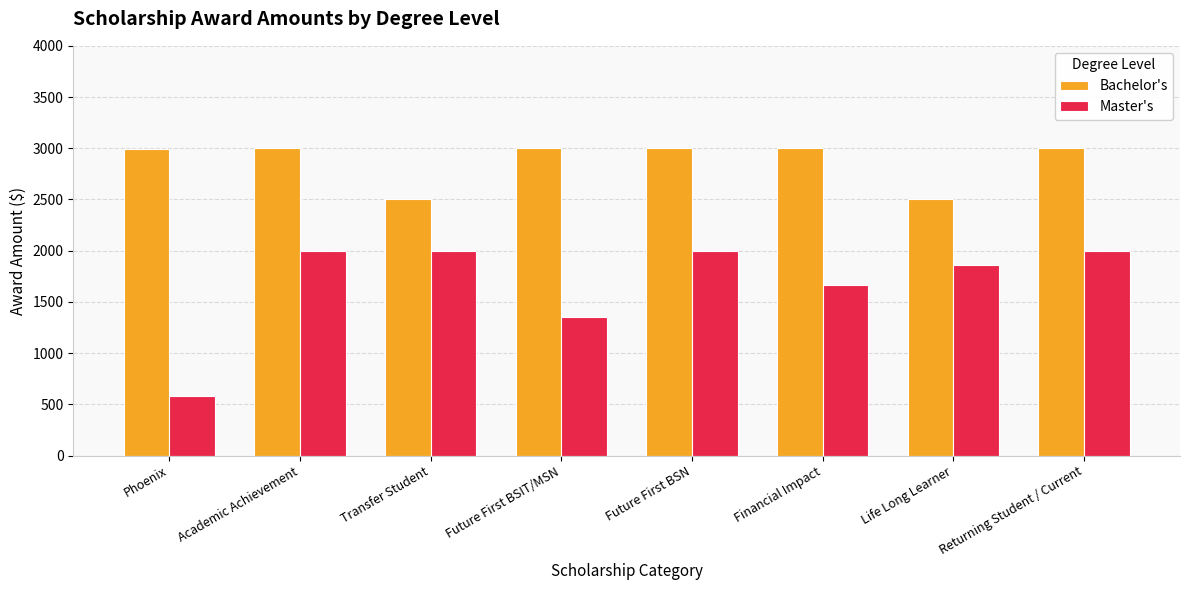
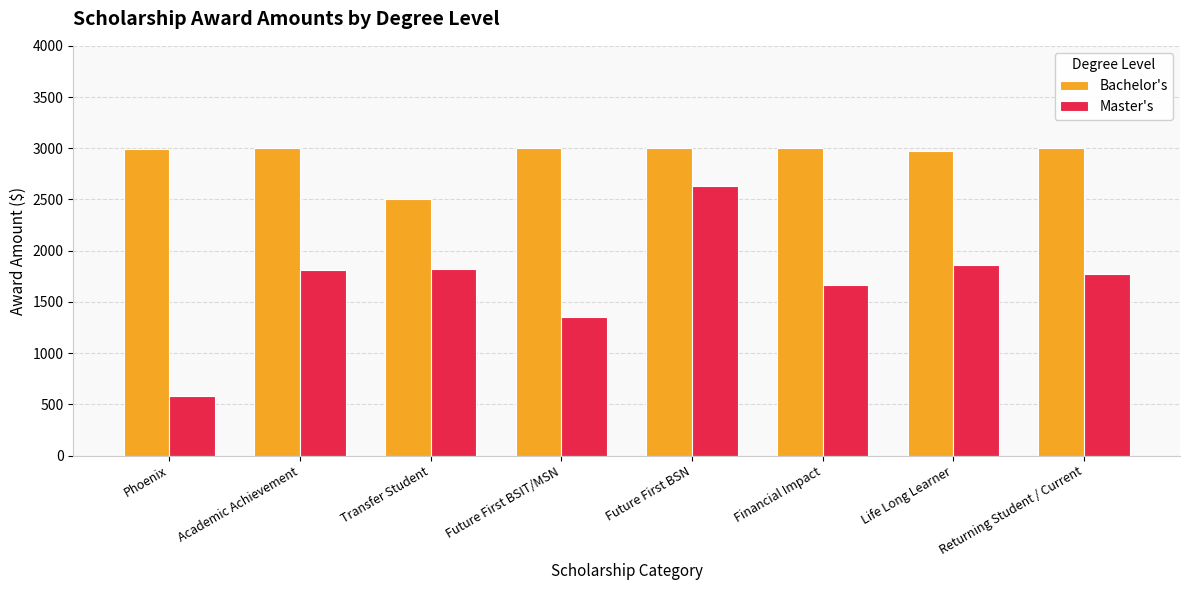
  {
    "Bachelor's": {
      "Phoenix": 2990,
      "Academic Achievement": 3000,
      "Transfer Student": 2500,
      "Future First BSIT/MSN": 3000,
      "Future First BSN": 3000,
      "Financial Impact": 3000,
-     "Life Long Learner": 2500,
+     "Life Long Learner": 2970,
      "Returning Student / Current": 3000
    },
    "Master's": {
      "Phoenix": 580,
-     "Academic Achievement": 2000,
-     "Transfer Student": 2000,
+     "Academic Achievement": 1820,
+     "Transfer Student": 1820,
      "Future First BSIT/MSN": 1360,
-     "Future First BSN": 2000,
+     "Future First BSN": 2630,
      "Financial Impact": 1670,
      "Life Long Learner": 1860,
-     "Returning Student / Current": 2000
+     "Returning Student / Current": 1770
    }
  }
